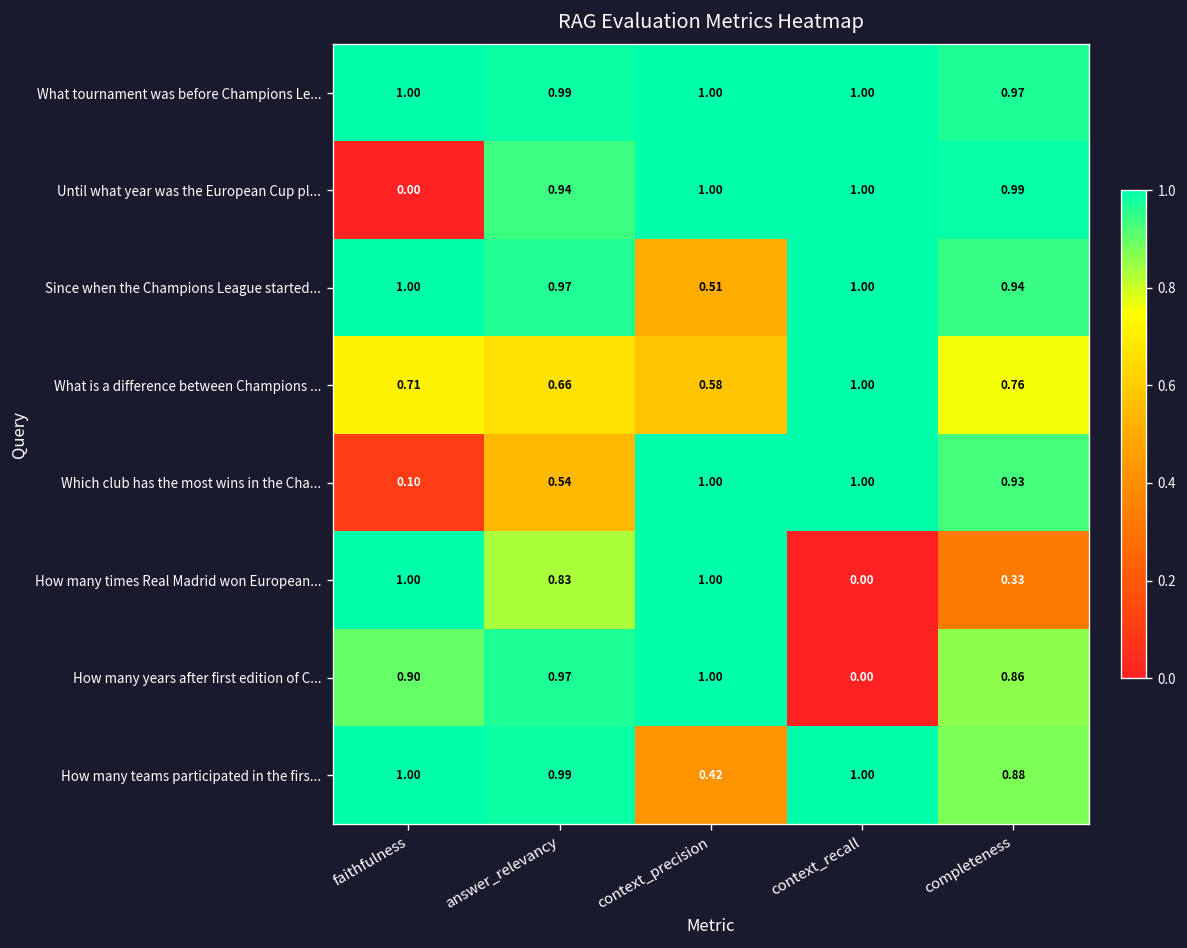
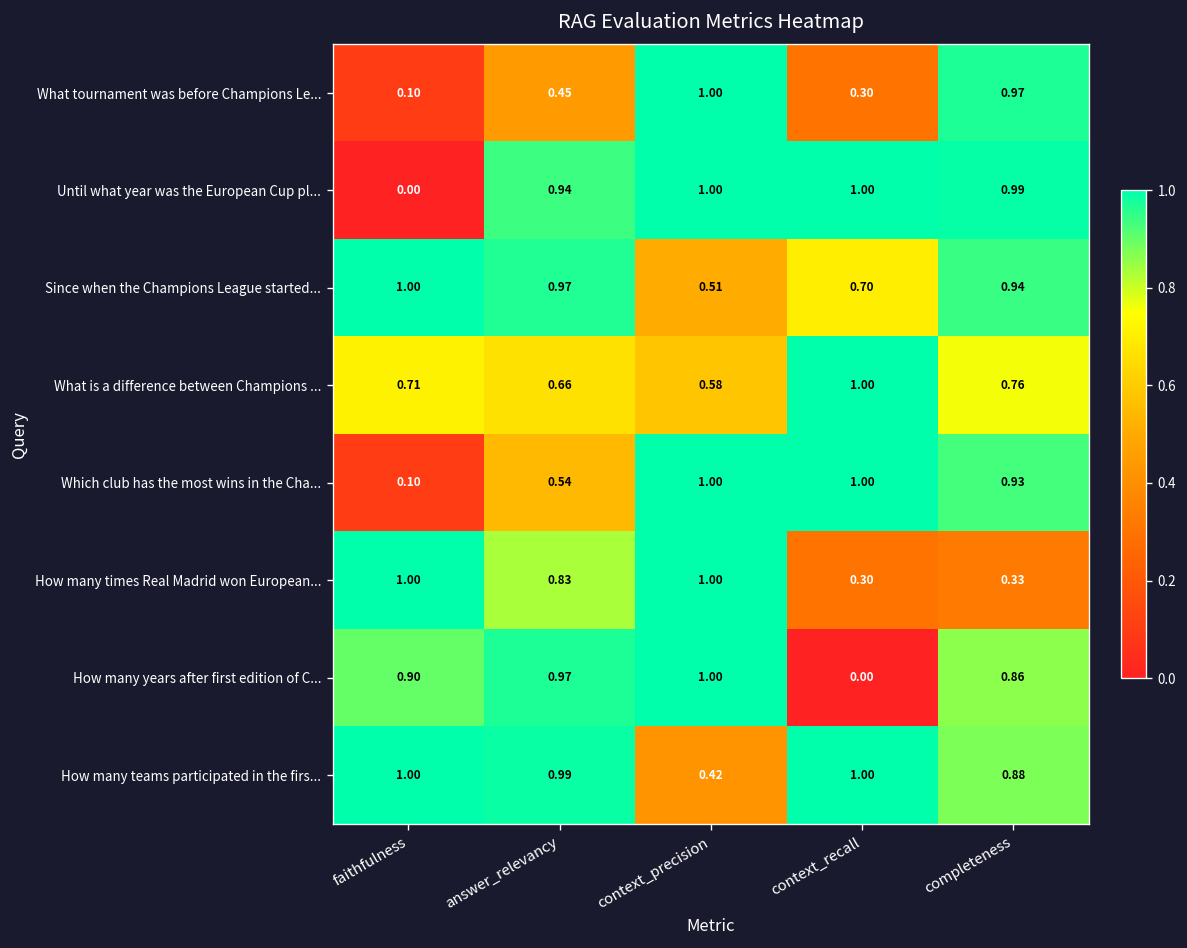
  {
    "What tournament was before Champions Le...": {
-     "faithfulness": 1.00,
-     "answer_relevancy": 0.99,
+     "faithfulness": 0.10,
+     "answer_relevancy": 0.45,
      "context_precision": 1.00,
-     "context_recall": 1.00,
+     "context_recall": 0.30,
      "completeness": 0.97
    },
    "Until what year was the European Cup pl...": {
      "faithfulness": 0.00,
      "answer_relevancy": 0.94,
      "context_precision": 1.00,
      "context_recall": 1.00,
      "completeness": 0.99
    },
    "Since when the Champions League started...": {
      "faithfulness": 1.00,
      "answer_relevancy": 0.97,
      "context_precision": 0.51,
-     "context_recall": 1.00,
+     "context_recall": 0.70,
      "completeness": 0.94
    },
    "What is a difference between Champions ...": {
      "faithfulness": 0.71,
      "answer_relevancy": 0.66,
      "context_precision": 0.58,
      "context_recall": 1.00,
      "completeness": 0.76
    },
    "Which club has the most wins in the Cha...": {
      "faithfulness": 0.10,
      "answer_relevancy": 0.54,
      "context_precision": 1.00,
      "context_recall": 1.00,
      "completeness": 0.93
    },
    "How many times Real Madrid won European...": {
      "faithfulness": 1.00,
      "answer_relevancy": 0.83,
      "context_precision": 1.00,
-     "context_recall": 0.00,
+     "context_recall": 0.30,
      "completeness": 0.33
    },
    "How many years after first edition of C...": {
      "faithfulness": 0.90,
      "answer_relevancy": 0.97,
      "context_precision": 1.00,
      "context_recall": 0.00,
      "completeness": 0.86
    },
    "How many teams participated in the firs...": {
      "faithfulness": 1.00,
      "answer_relevancy": 0.99,
      "context_precision": 0.42,
      "context_recall": 1.00,
      "completeness": 0.88
    }
  }
